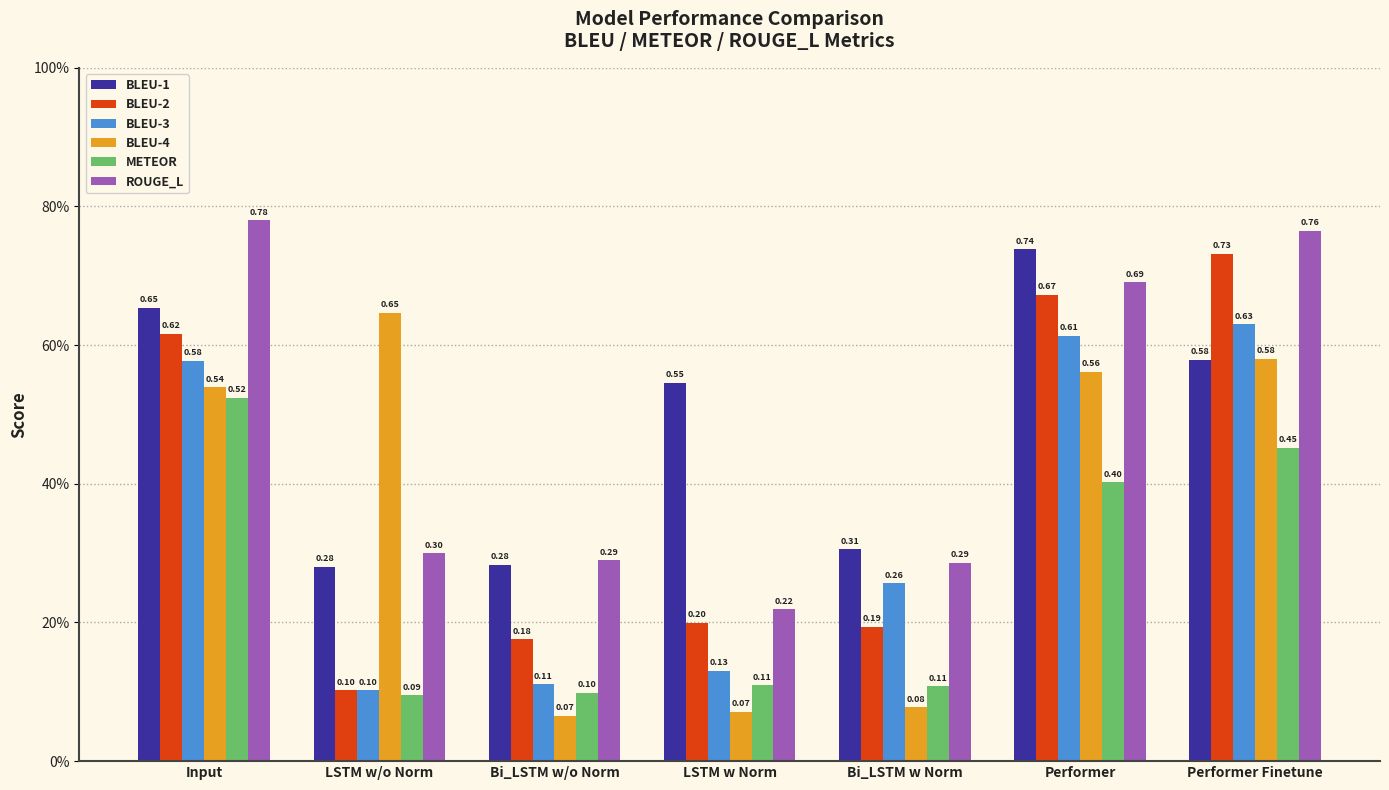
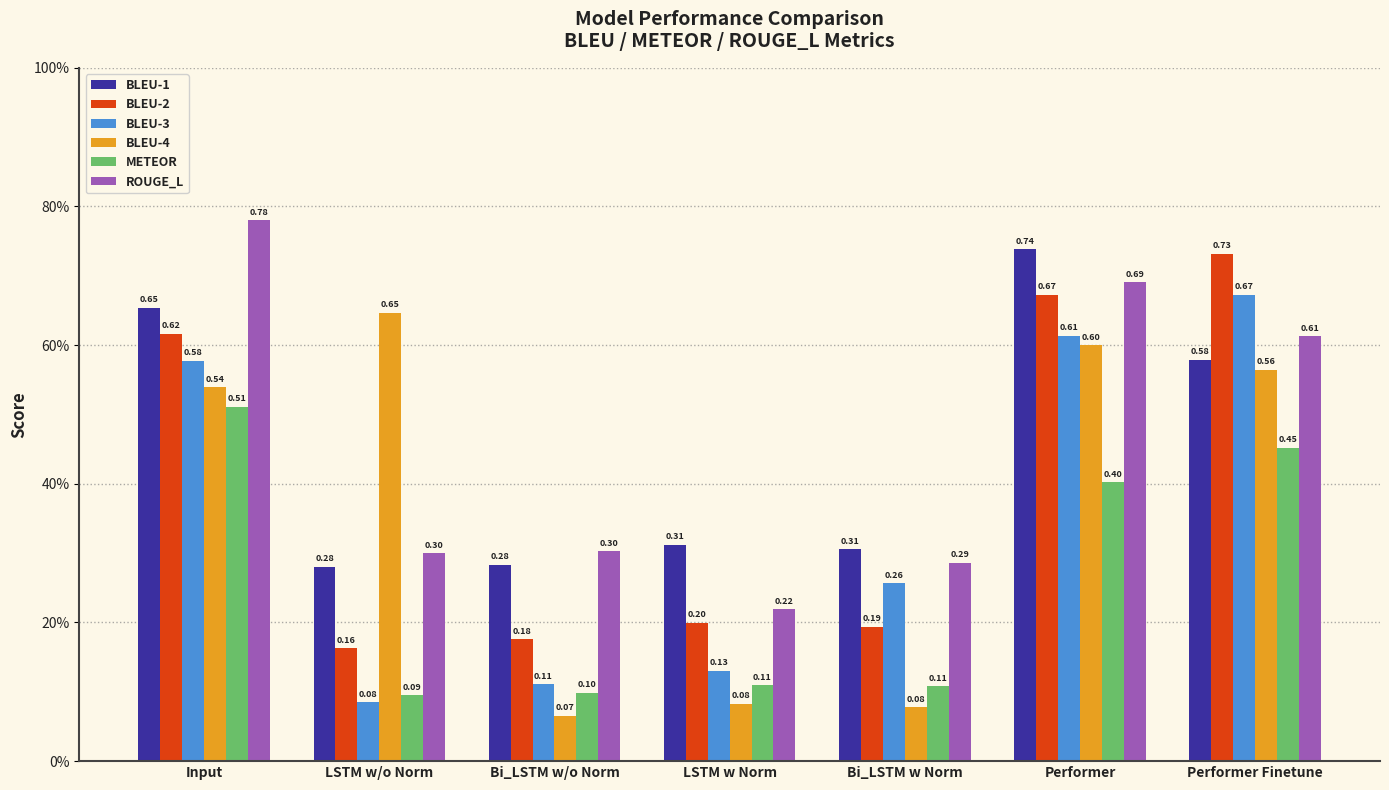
  {
    "BLEU-1": {
      "Input": 0.65,
      "LSTM w/o Norm": 0.28,
      "Bi_LSTM w/o Norm": 0.28,
-     "LSTM w Norm": 0.55,
+     "LSTM w Norm": 0.31,
      "Bi_LSTM w Norm": 0.31,
      "Performer": 0.74,
      "Performer Finetune": 0.58
    },
    "BLEU-2": {
      "Input": 0.62,
-     "LSTM w/o Norm": 0.10,
+     "LSTM w/o Norm": 0.16,
      "Bi_LSTM w/o Norm": 0.18,
      "LSTM w Norm": 0.20,
      "Bi_LSTM w Norm": 0.19,
      "Performer": 0.67,
      "Performer Finetune": 0.73
    },
    "BLEU-3": {
      "Input": 0.58,
-     "LSTM w/o Norm": 0.10,
+     "LSTM w/o Norm": 0.08,
      "Bi_LSTM w/o Norm": 0.11,
      "LSTM w Norm": 0.13,
      "Bi_LSTM w Norm": 0.26,
      "Performer": 0.61,
-     "Performer Finetune": 0.63
+     "Performer Finetune": 0.67
    },
    "BLEU-4": {
      "Input": 0.54,
      "LSTM w/o Norm": 0.65,
      "Bi_LSTM w/o Norm": 0.07,
-     "LSTM w Norm": 0.07,
+     "LSTM w Norm": 0.08,
      "Bi_LSTM w Norm": 0.08,
-     "Performer": 0.56,
-     "Performer Finetune": 0.58
+     "Performer": 0.60,
+     "Performer Finetune": 0.56
    },
    "METEOR": {
-     "Input": 0.52,
+     "Input": 0.51,
      "LSTM w/o Norm": 0.09,
      "Bi_LSTM w/o Norm": 0.10,
      "LSTM w Norm": 0.11,
      "Bi_LSTM w Norm": 0.11,
      "Performer": 0.40,
      "Performer Finetune": 0.45
    },
    "ROUGE_L": {
      "Input": 0.78,
      "LSTM w/o Norm": 0.30,
-     "Bi_LSTM w/o Norm": 0.29,
+     "Bi_LSTM w/o Norm": 0.30,
      "LSTM w Norm": 0.22,
      "Bi_LSTM w Norm": 0.29,
      "Performer": 0.69,
-     "Performer Finetune": 0.76
+     "Performer Finetune": 0.61
    }
  }
